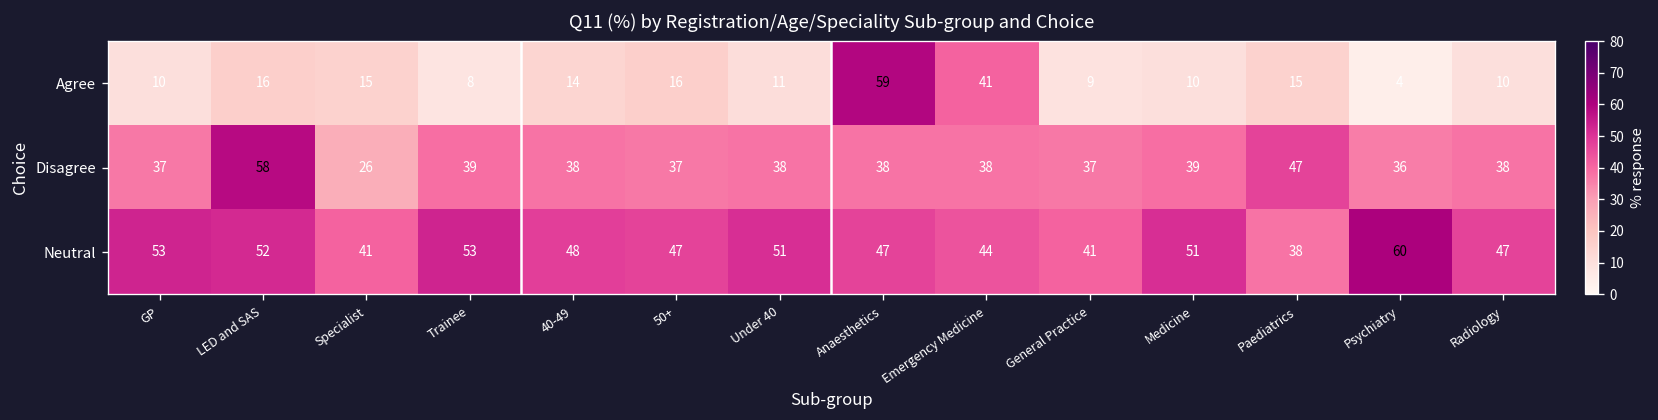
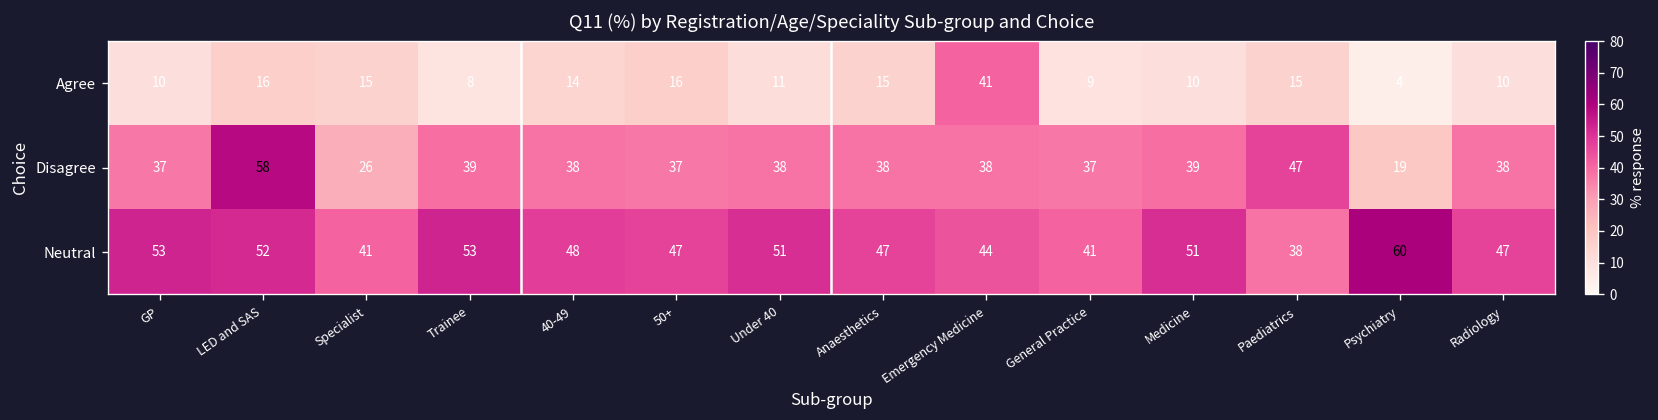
  {
    "Agree": {
      "LED and SAS": 16,
      "Specialist": 15,
      "50+": 16,
-     "Anaesthetics": 59,
+     "Anaesthetics": 15,
      "Emergency Medicine": 41,
      "Paediatrics": 15
    },
    "Disagree": {
      "GP": 37,
      "LED and SAS": 58,
      "Specialist": 26,
      "Trainee": 39,
      "40-49": 38,
      "50+": 37,
      "Under 40": 38,
      "Anaesthetics": 38,
      "Emergency Medicine": 38,
      "General Practice": 37,
      "Medicine": 39,
      "Paediatrics": 47,
-     "Psychiatry": 36,
+     "Psychiatry": 19,
      "Radiology": 38
    },
    "Neutral": {
      "GP": 53,
      "LED and SAS": 52,
      "Specialist": 41,
      "Trainee": 53,
      "40-49": 48,
      "50+": 47,
      "Under 40": 51,
      "Anaesthetics": 47,
      "Emergency Medicine": 44,
      "General Practice": 41,
      "Medicine": 51,
      "Paediatrics": 38,
      "Psychiatry": 60,
      "Radiology": 47
    }
  }
